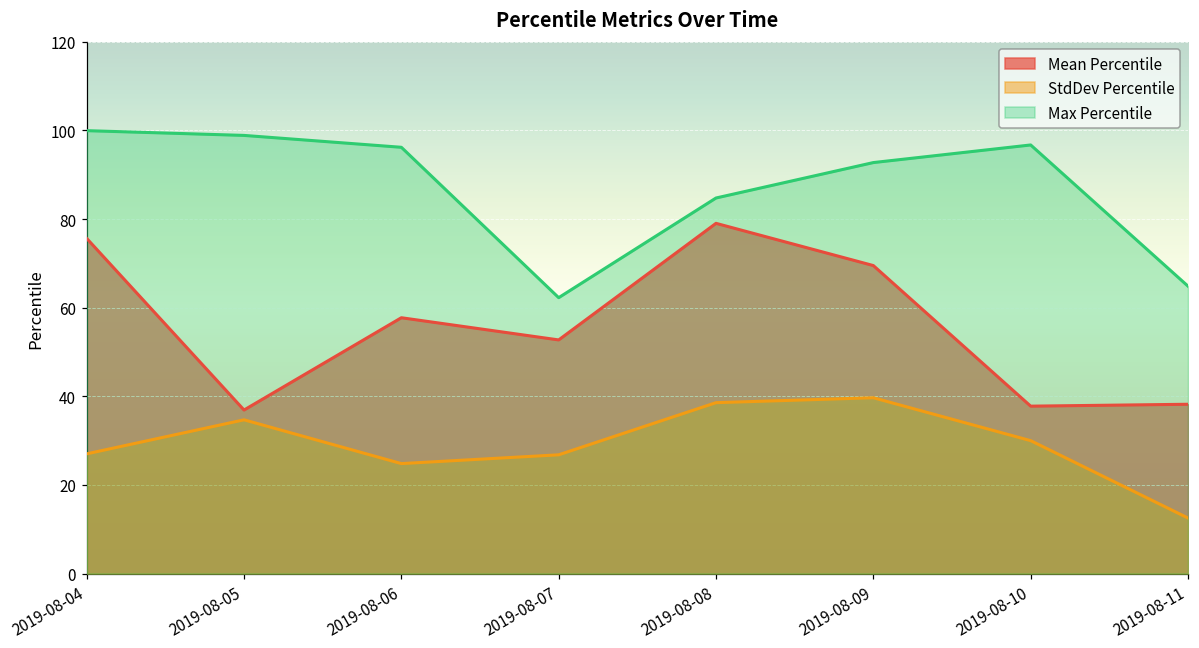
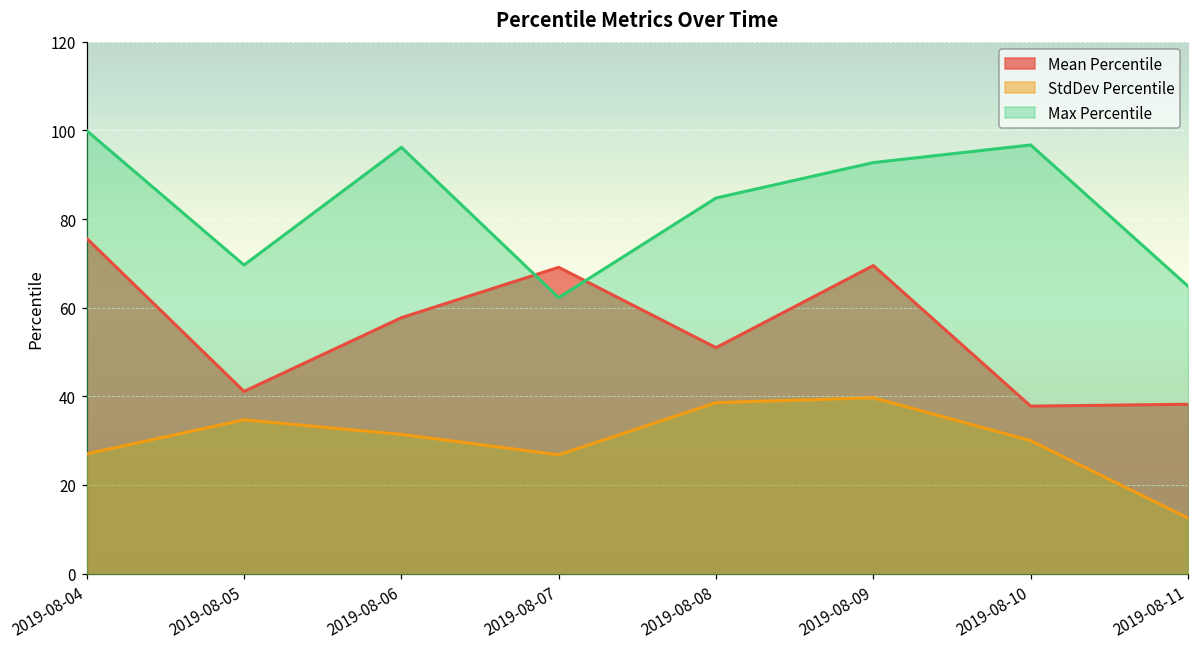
  {
    "Mean Percentile": {
      "2019-08-04": 76,
-     "2019-08-05": 37,
+     "2019-08-05": 41,
      "2019-08-06": 58,
-     "2019-08-07": 53,
-     "2019-08-08": 79,
+     "2019-08-07": 69,
+     "2019-08-08": 51,
      "2019-08-09": 70,
      "2019-08-10": 38,
      "2019-08-11": 38
    },
    "StdDev Percentile": {
      "2019-08-04": 27,
      "2019-08-05": 35,
-     "2019-08-06": 25,
+     "2019-08-06": 31,
      "2019-08-07": 27,
      "2019-08-08": 39,
      "2019-08-09": 40,
      "2019-08-10": 30,
      "2019-08-11": 13
    },
    "Max Percentile": {
      "2019-08-04": 100,
-     "2019-08-05": 99,
+     "2019-08-05": 70,
      "2019-08-06": 96,
      "2019-08-07": 62,
      "2019-08-08": 85,
      "2019-08-09": 93,
      "2019-08-10": 97,
      "2019-08-11": 65
    }
  }
